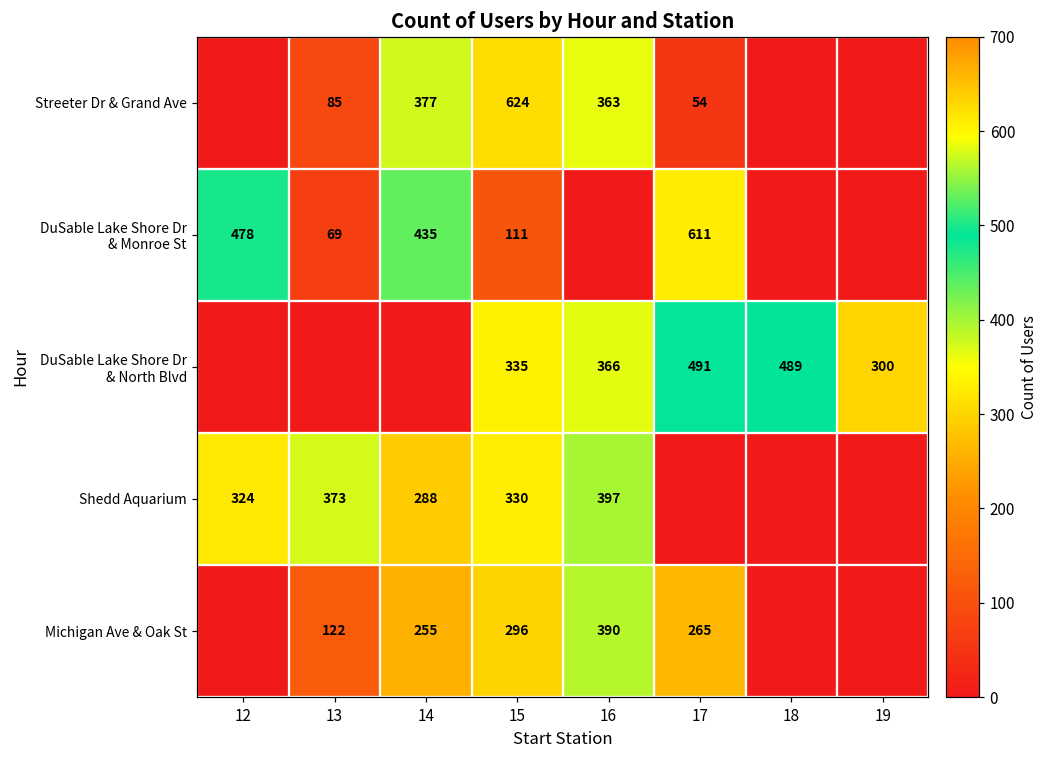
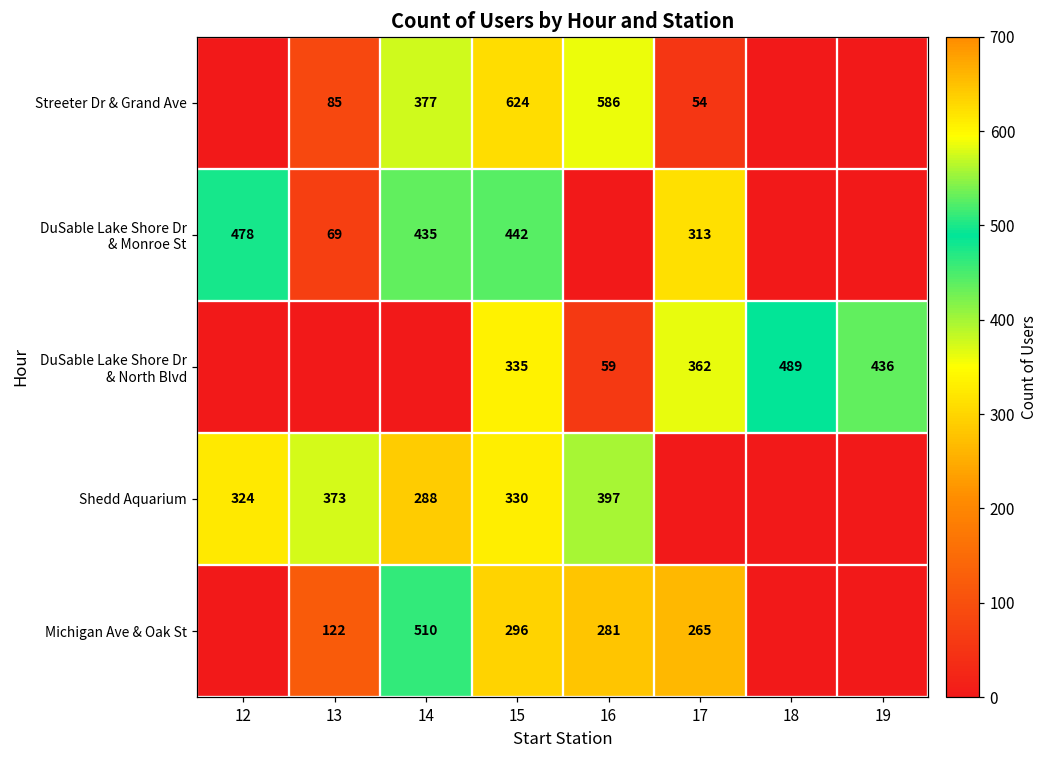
  {
    "Streeter Dr & Grand Ave": {
      "13": 85,
      "14": 377,
      "15": 624,
-     "16": 363,
+     "16": 586,
      "17": 54
    },
    "DuSable Lake Shore Dr & Monroe St": {
      "12": 478,
      "13": 69,
      "14": 435,
-     "15": 111,
-     "17": 611
+     "15": 442,
+     "17": 313
    },
    "DuSable Lake Shore Dr & North Blvd": {
      "15": 335,
-     "16": 366,
-     "17": 491,
+     "16": 59,
+     "17": 362,
      "18": 489,
-     "19": 300
+     "19": 436
    },
    "Shedd Aquarium": {
      "12": 324,
      "13": 373,
      "14": 288,
      "15": 330,
      "16": 397
    },
    "Michigan Ave & Oak St": {
      "13": 122,
-     "14": 255,
+     "14": 510,
      "15": 296,
-     "16": 390,
+     "16": 281,
      "17": 265
    }
  }
